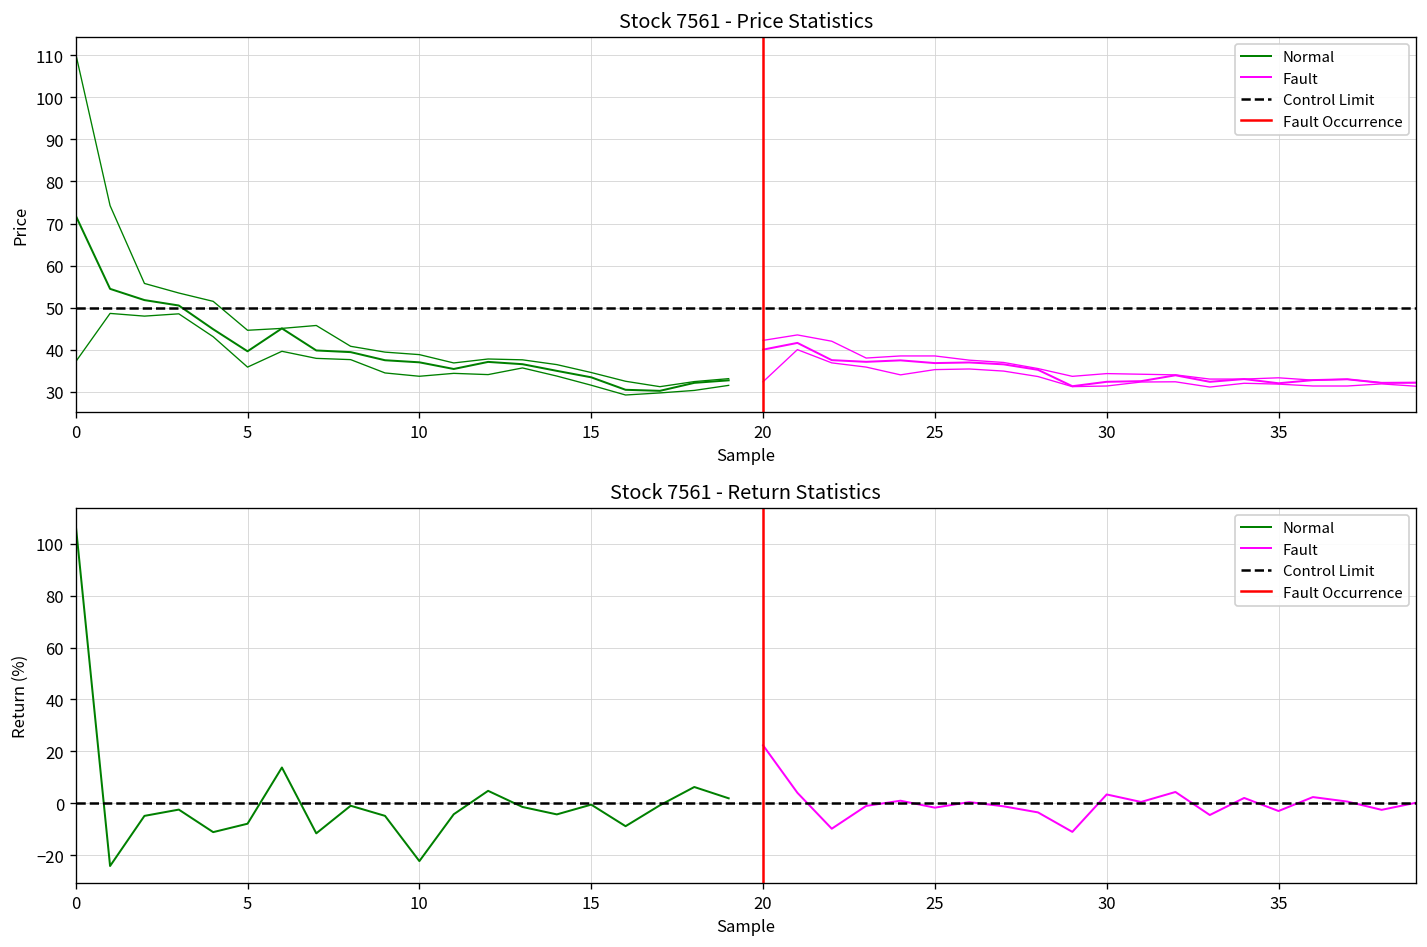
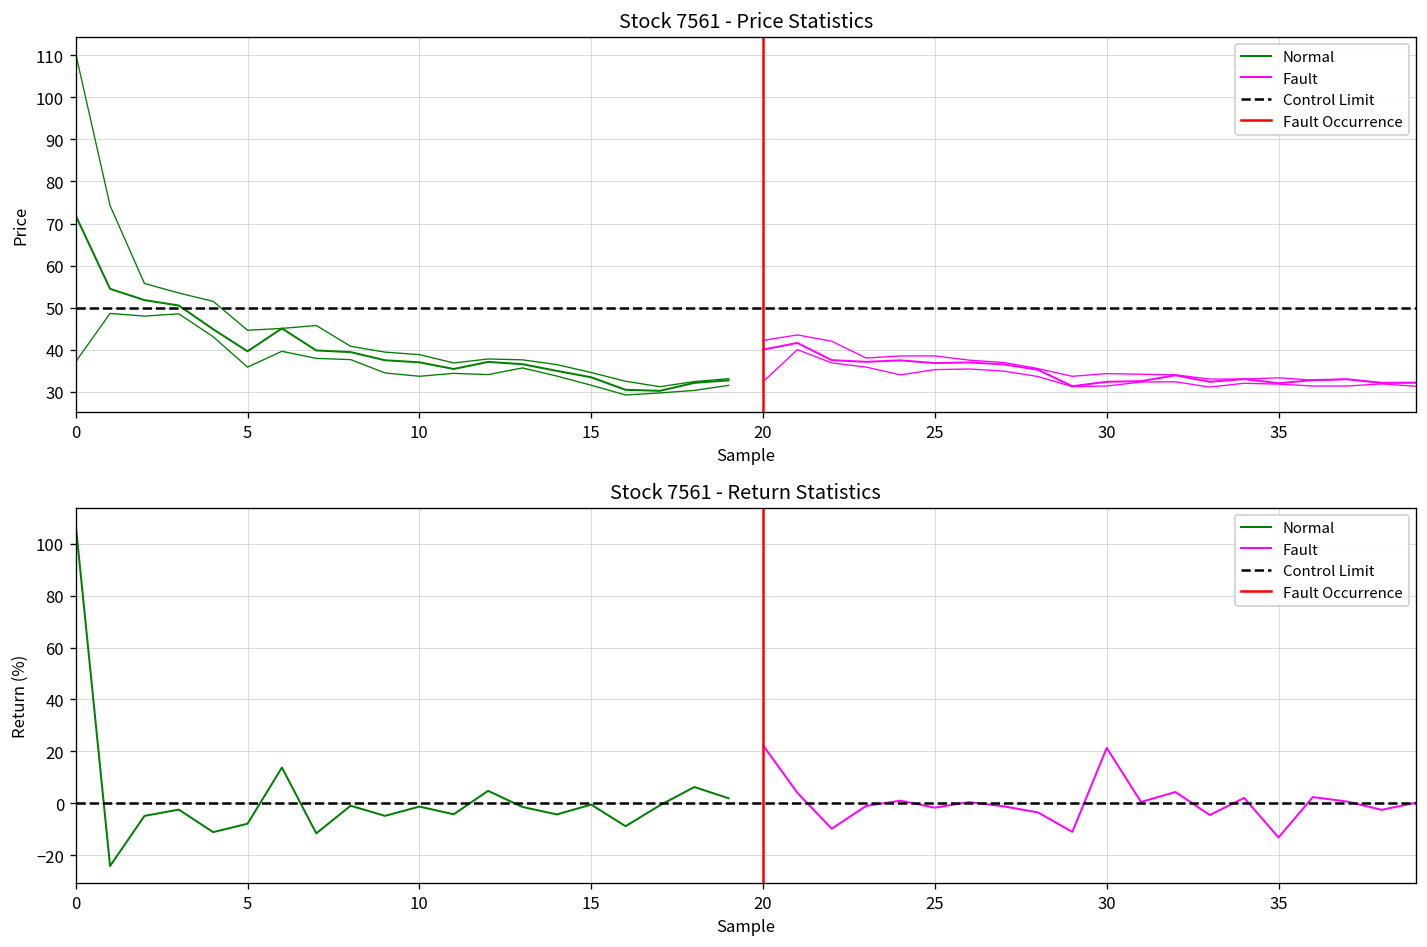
  {
    "Stock 7561 - Return Statistics": {
      "Normal": {
        "0": 107,
        "5": -8,
-       "10": -22,
+       "10": -1,
        "15": -1
      },
      "Fault": {
        "20": 22,
        "25": -2,
-       "30": 3,
-       "35": -3
+       "30": 21,
+       "35": -13
      }
    }
  }
